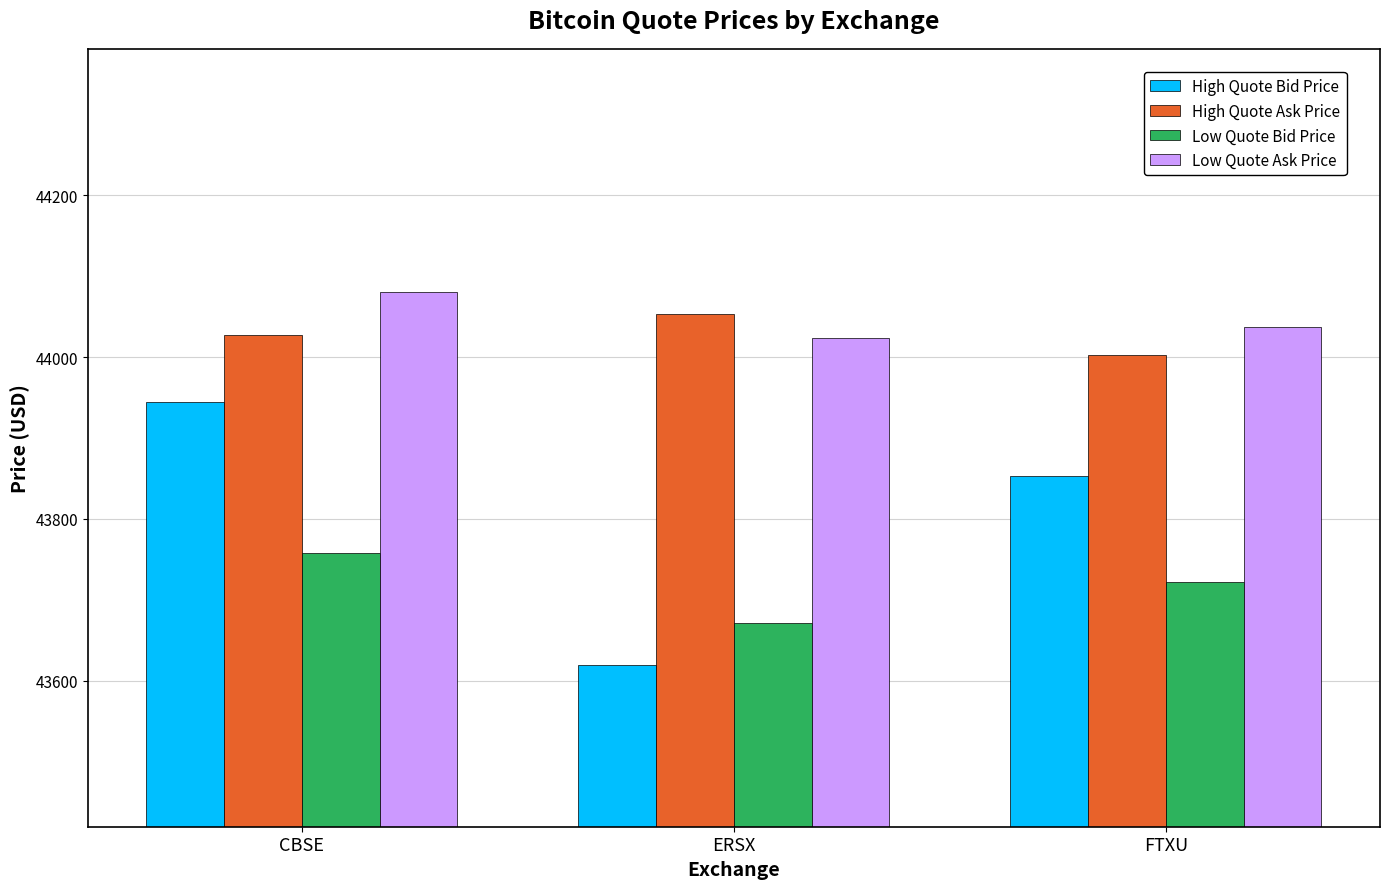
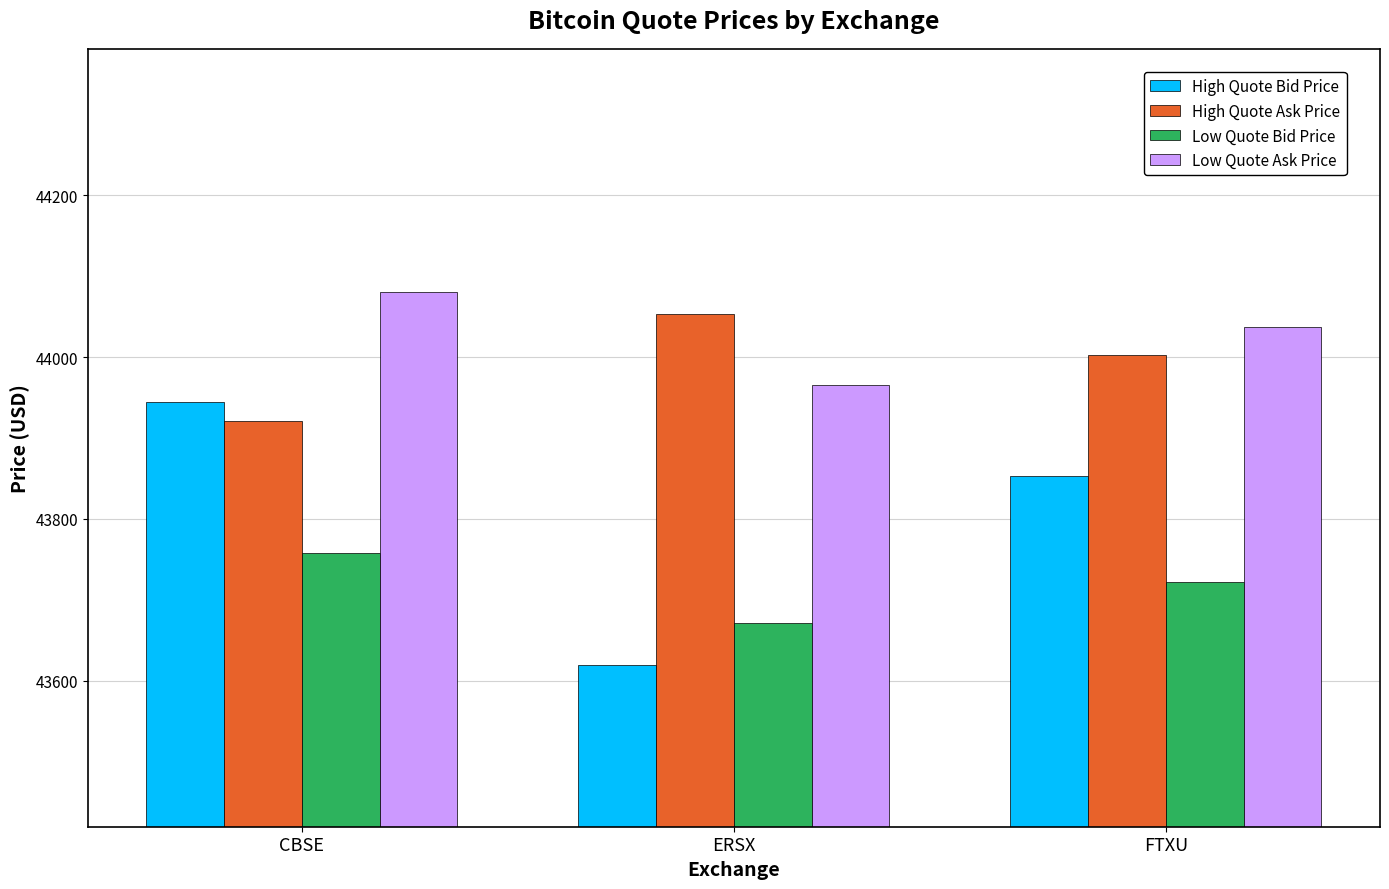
  {
    "High Quote Bid Price": {
      "CBSE": 43940,
      "ERSX": 43620,
      "FTXU": 43850
    },
    "High Quote Ask Price": {
-     "CBSE": 44030,
+     "CBSE": 43920,
      "ERSX": 44050,
      "FTXU": 44000
    },
    "Low Quote Bid Price": {
      "CBSE": 43760,
      "ERSX": 43670,
      "FTXU": 43720
    },
    "Low Quote Ask Price": {
      "CBSE": 44080,
-     "ERSX": 44020,
+     "ERSX": 43970,
      "FTXU": 44040
    }
  }
